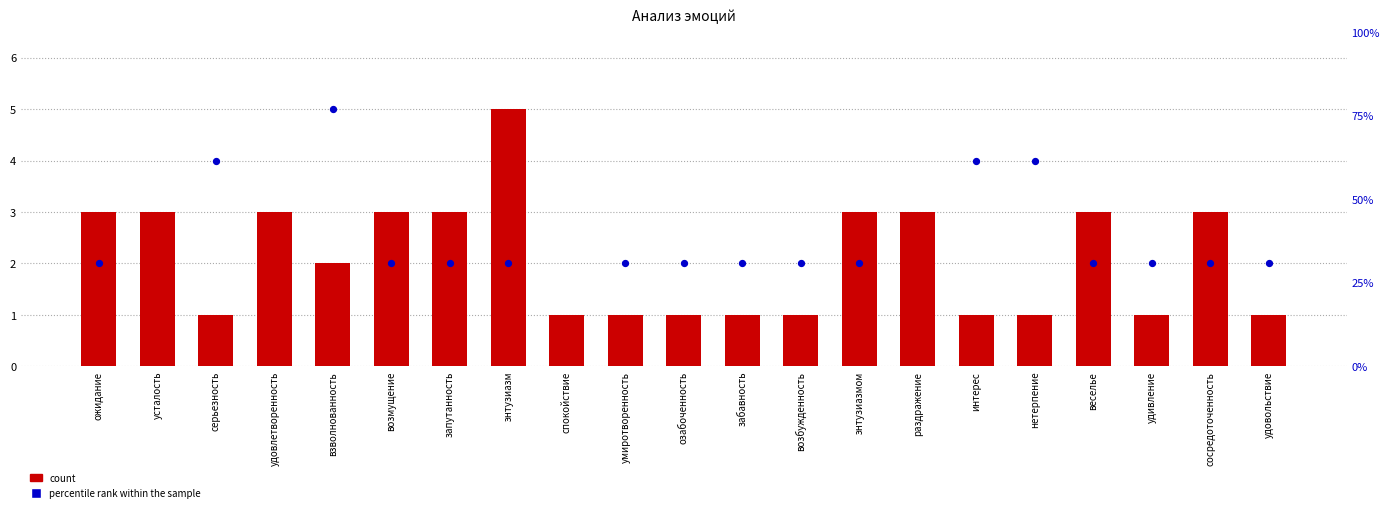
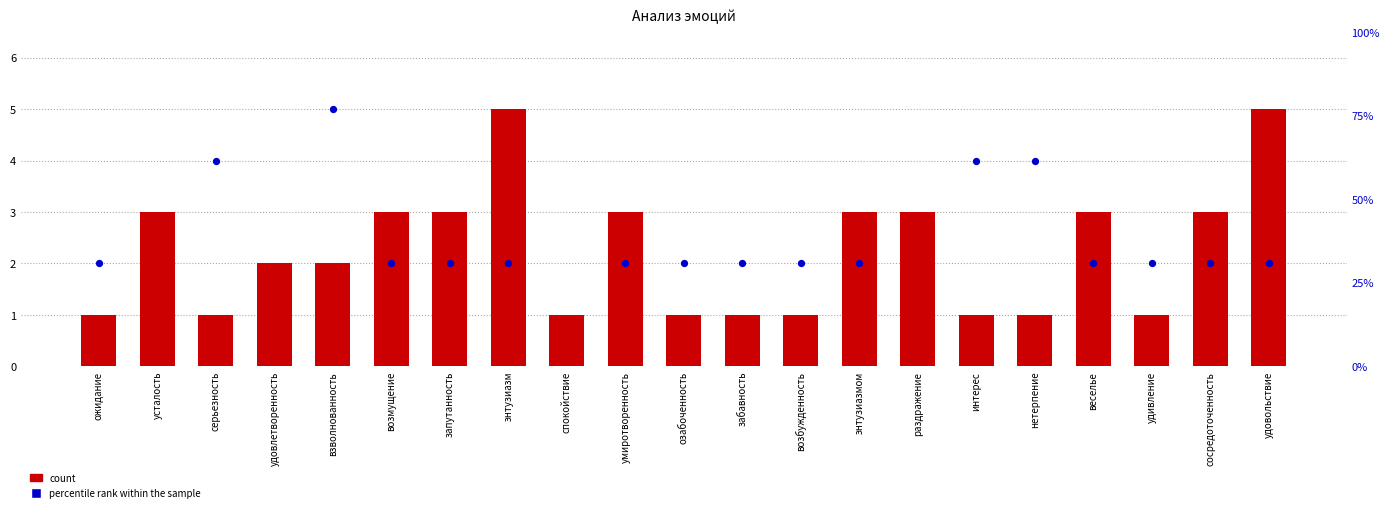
  {
    "count": {
-     "ожидание": 3,
+     "ожидание": 1,
      "усталость": 3,
      "серьезность": 1,
-     "удовлетворенность": 3,
+     "удовлетворенность": 2,
      "взволнованность": 2,
      "возмущение": 3,
      "запутанность": 3,
      "энтузиазм": 5,
      "спокойствие": 1,
-     "умиротворенность": 1,
+     "умиротворенность": 3,
      "озабоченность": 1,
      "забавность": 1,
      "возбужденность": 1,
      "энтузиазмом": 3,
      "раздражение": 3,
      "интерес": 1,
      "нетерпение": 1,
      "веселье": 3,
      "удивление": 1,
      "сосредоточенность": 3,
-     "удовольствие": 1
+     "удовольствие": 5
    }
  }
